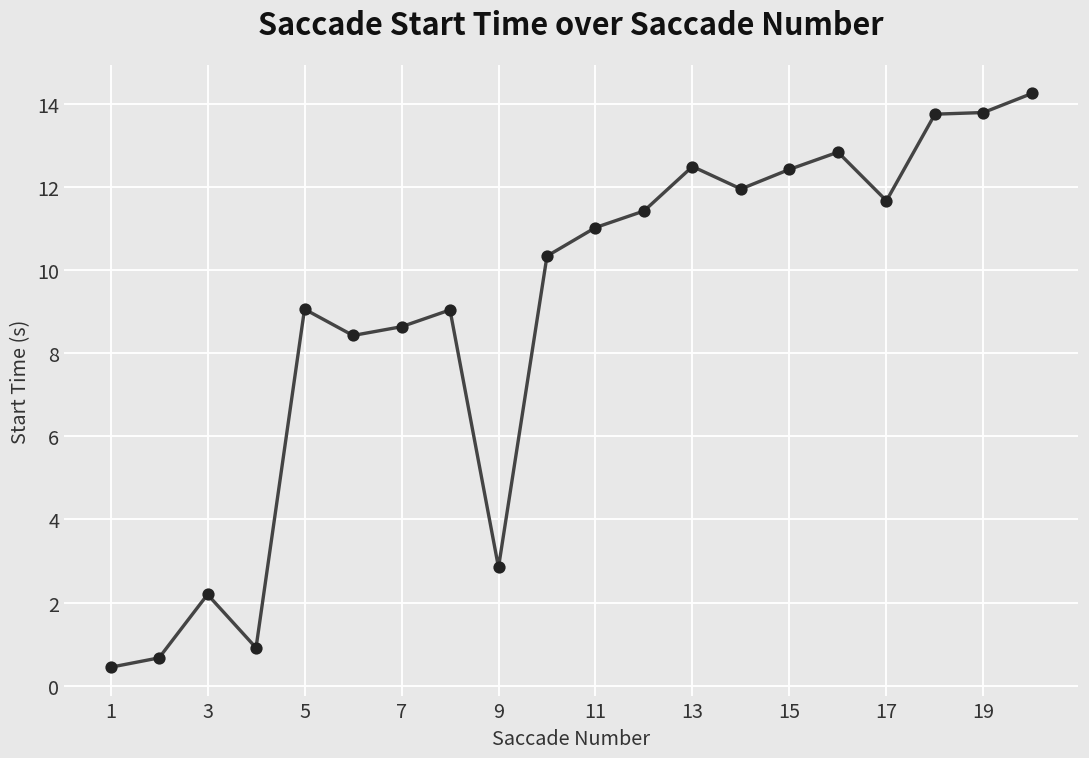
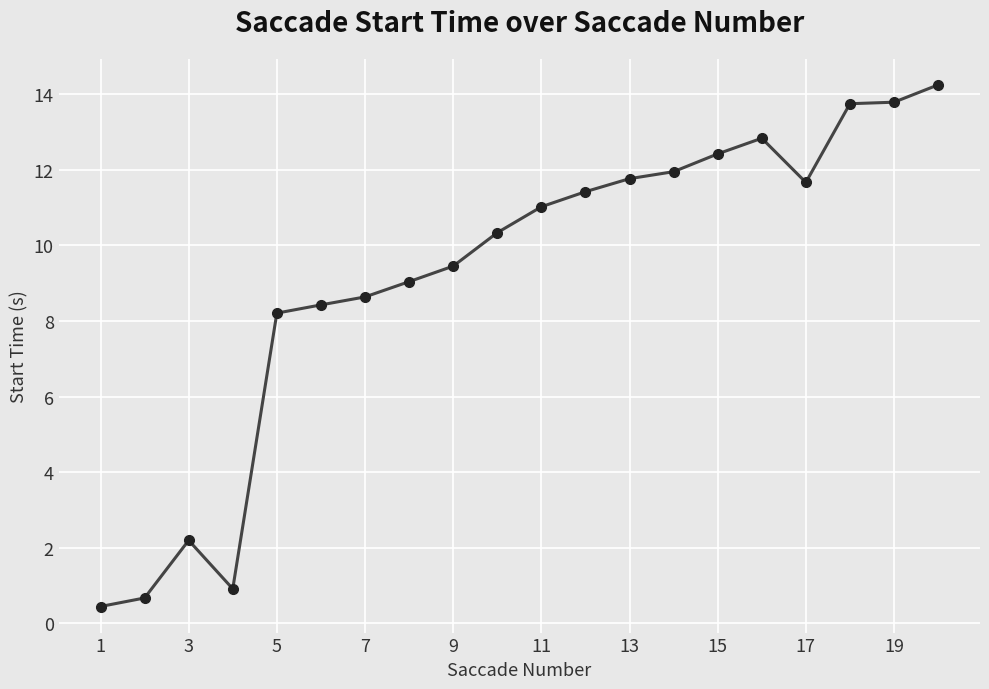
  {
    "1": 0.4,
    "3": 2.2,
-   "5": 9.1,
+   "5": 8.2,
    "7": 8.6,
-   "9": 2.8,
+   "9": 9.5,
    "11": 11.0,
-   "13": 12.5,
+   "13": 11.8,
    "15": 12.4,
    "17": 11.7,
    "19": 13.8
  }
